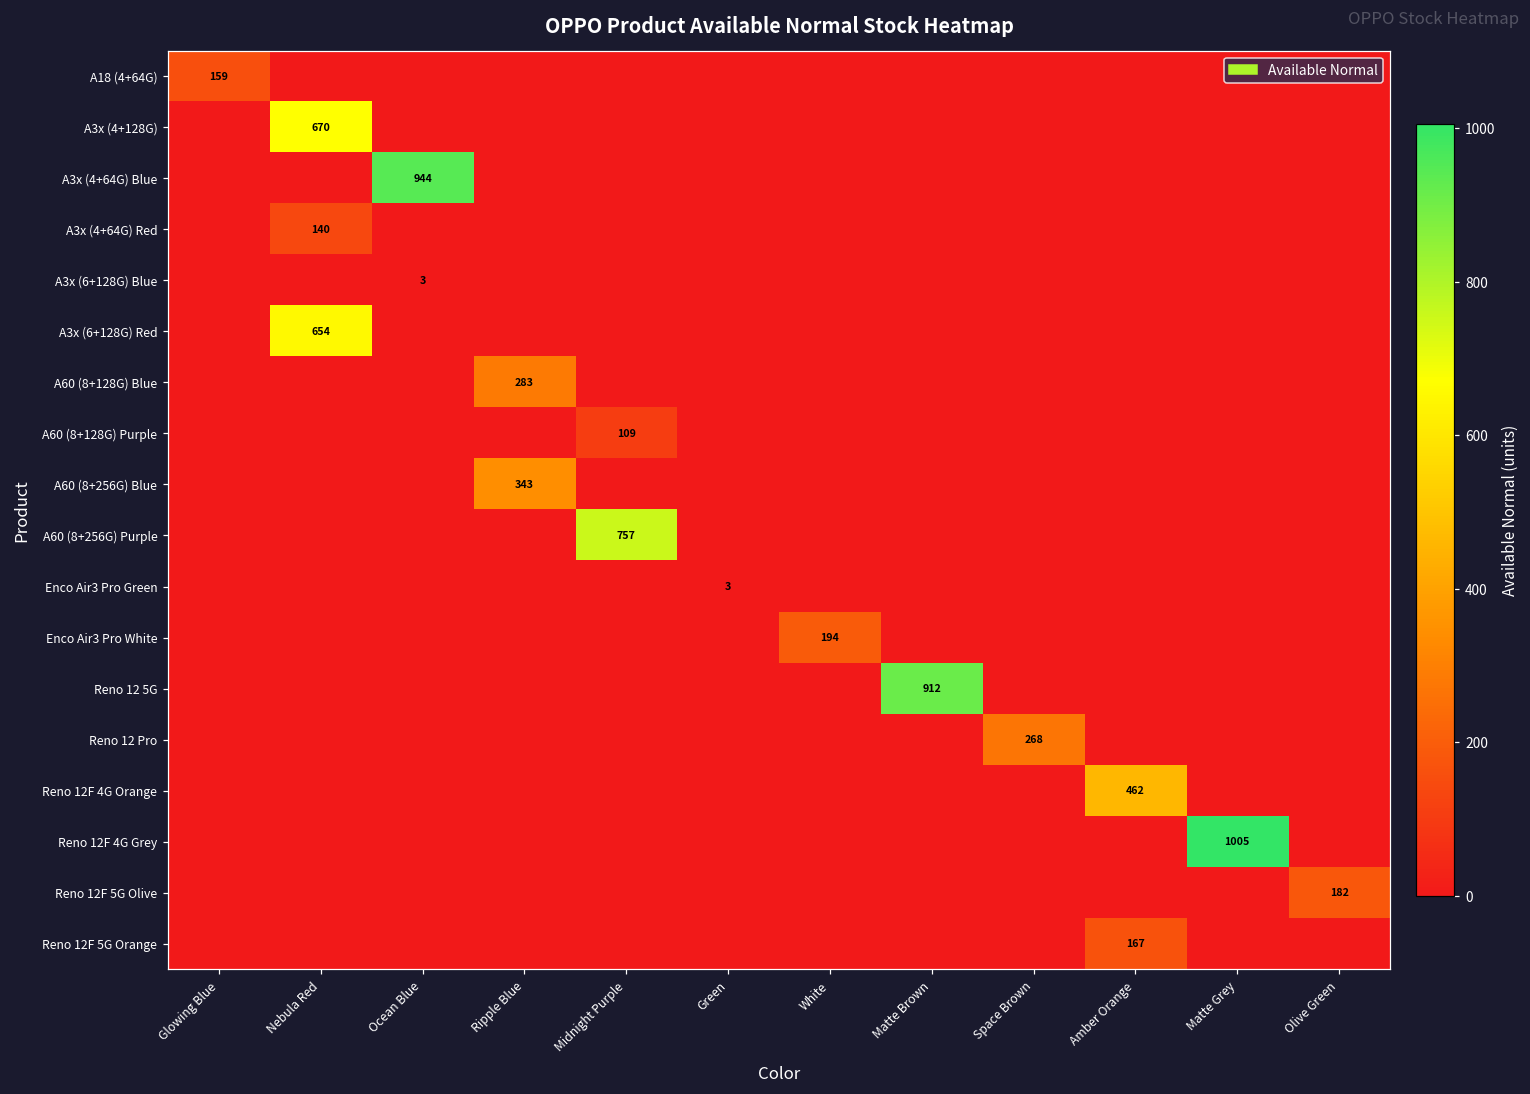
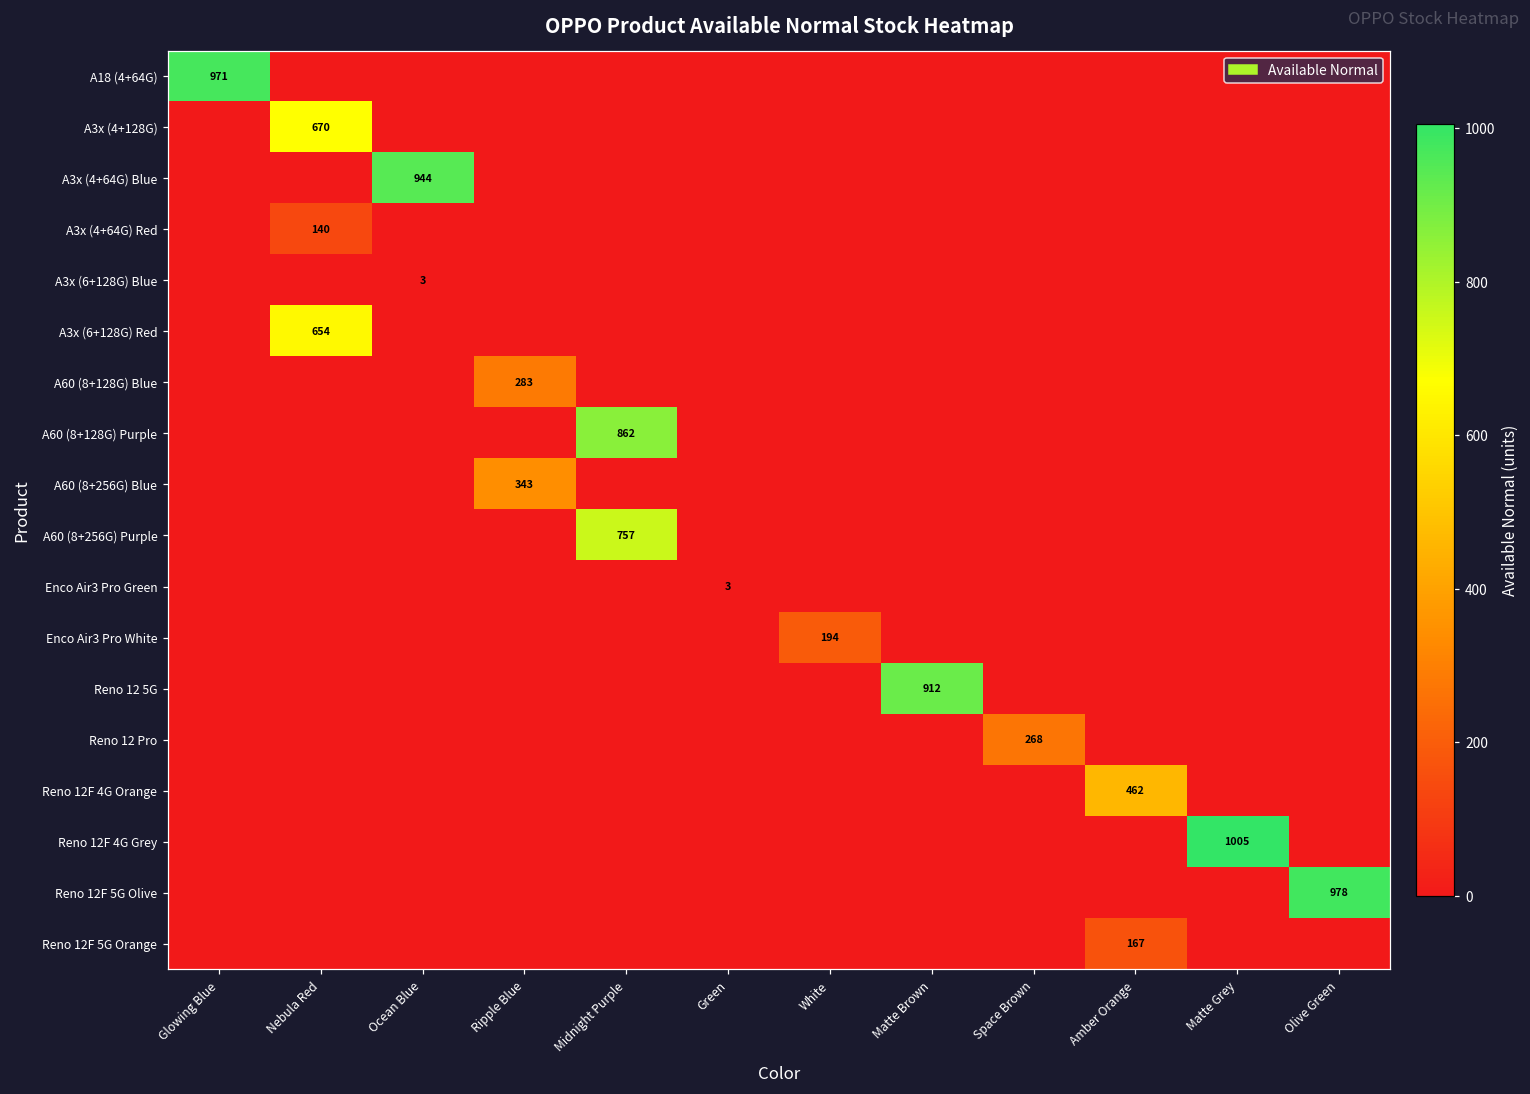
  {
    "A18 (4+64G)": {
-     "Glowing Blue": 159
+     "Glowing Blue": 971
    },
    "A3x (4+128G)": {
      "Nebula Red": 670
    },
    "A3x (4+64G) Blue": {
      "Ocean Blue": 944
    },
    "A3x (4+64G) Red": {
      "Nebula Red": 140
    },
    "A3x (6+128G) Blue": {
      "Ocean Blue": 3
    },
    "A3x (6+128G) Red": {
      "Nebula Red": 654
    },
    "A60 (8+128G) Blue": {
      "Ripple Blue": 283
    },
    "A60 (8+128G) Purple": {
-     "Midnight Purple": 109
+     "Midnight Purple": 862
    },
    "A60 (8+256G) Blue": {
      "Ripple Blue": 343
    },
    "A60 (8+256G) Purple": {
      "Midnight Purple": 757
    },
    "Enco Air3 Pro Green": {
      "Green": 3
    },
    "Enco Air3 Pro White": {
      "White": 194
    },
    "Reno 12 5G": {
      "Matte Brown": 912
    },
    "Reno 12 Pro": {
      "Space Brown": 268
    },
    "Reno 12F 4G Orange": {
      "Amber Orange": 462
    },
    "Reno 12F 4G Grey": {
      "Matte Grey": 1005
    },
    "Reno 12F 5G Olive": {
-     "Olive Green": 182
+     "Olive Green": 978
    },
    "Reno 12F 5G Orange": {
      "Amber Orange": 167
    }
  }
